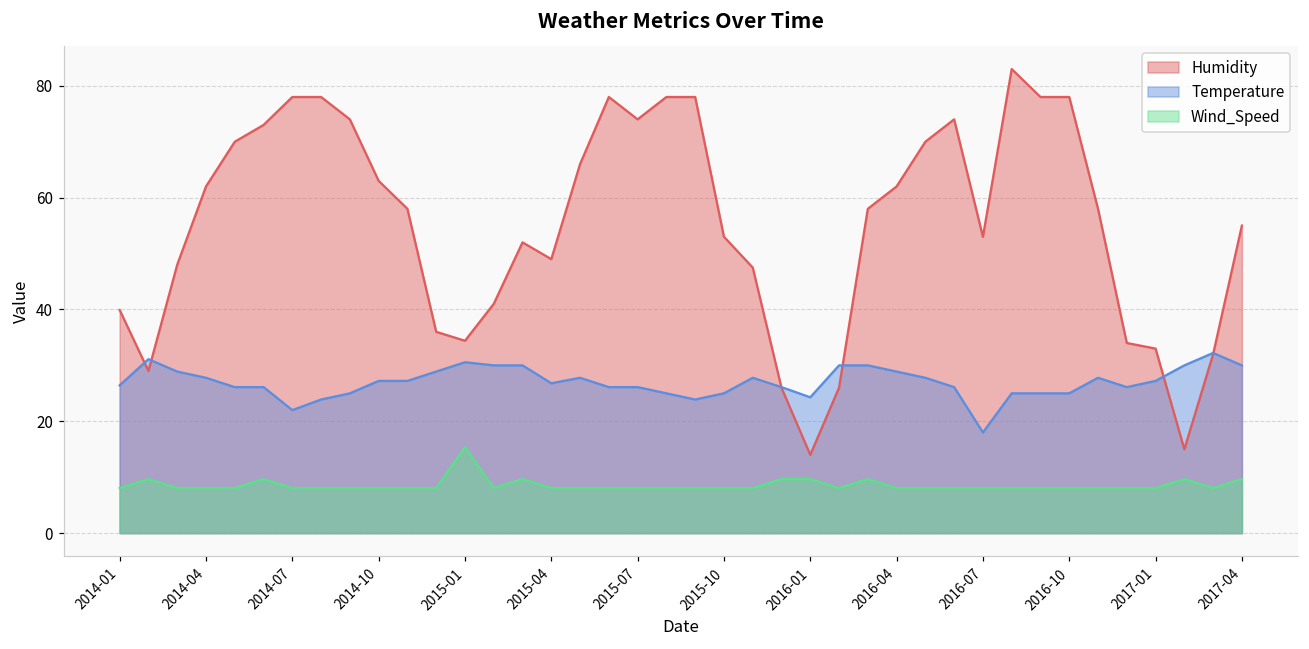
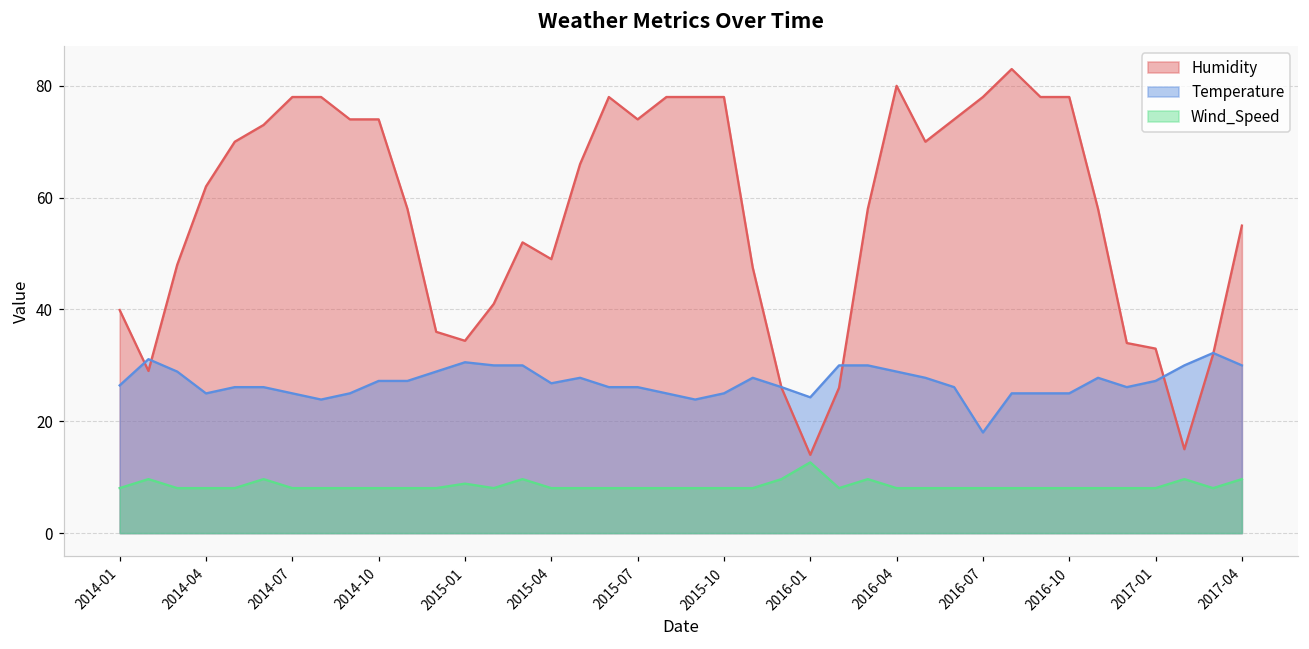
  {
    "Humidity": {
      "2014-01": 40,
      "2014-04": 62,
      "2014-07": 78,
-     "2014-10": 63,
+     "2014-10": 74,
      "2015-01": 34,
      "2015-04": 49,
      "2015-07": 74,
-     "2015-10": 53,
+     "2015-10": 78,
      "2016-01": 14,
-     "2016-04": 62,
-     "2016-07": 53,
+     "2016-04": 80,
+     "2016-07": 78,
      "2016-10": 78,
      "2017-01": 33,
      "2017-04": 55
    },
    "Temperature": {
      "2014-01": 26,
-     "2014-04": 28,
-     "2014-07": 22,
+     "2014-04": 25,
+     "2014-07": 25,
      "2014-10": 27,
      "2015-01": 31,
      "2015-04": 27,
      "2015-07": 26,
      "2015-10": 25,
      "2016-01": 24,
      "2016-04": 29,
      "2016-07": 18,
      "2016-10": 25,
      "2017-01": 27,
      "2017-04": 30
    },
    "Wind_Speed": {
      "2014-01": 8,
      "2014-04": 8,
      "2014-07": 8,
      "2014-10": 8,
-     "2015-01": 15,
+     "2015-01": 9,
      "2015-04": 8,
      "2015-07": 8,
      "2015-10": 8,
-     "2016-01": 10,
+     "2016-01": 13,
      "2016-04": 8,
      "2016-07": 8,
      "2016-10": 8,
      "2017-01": 8,
      "2017-04": 10
    }
  }
